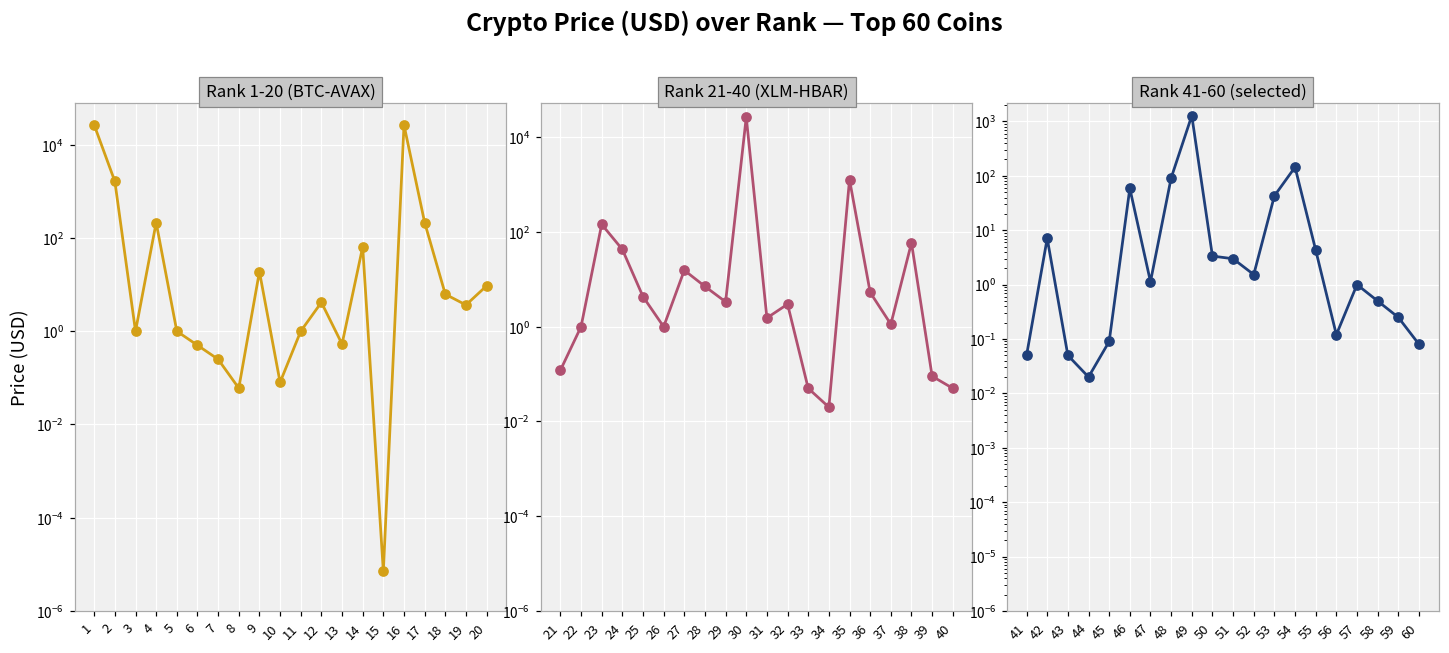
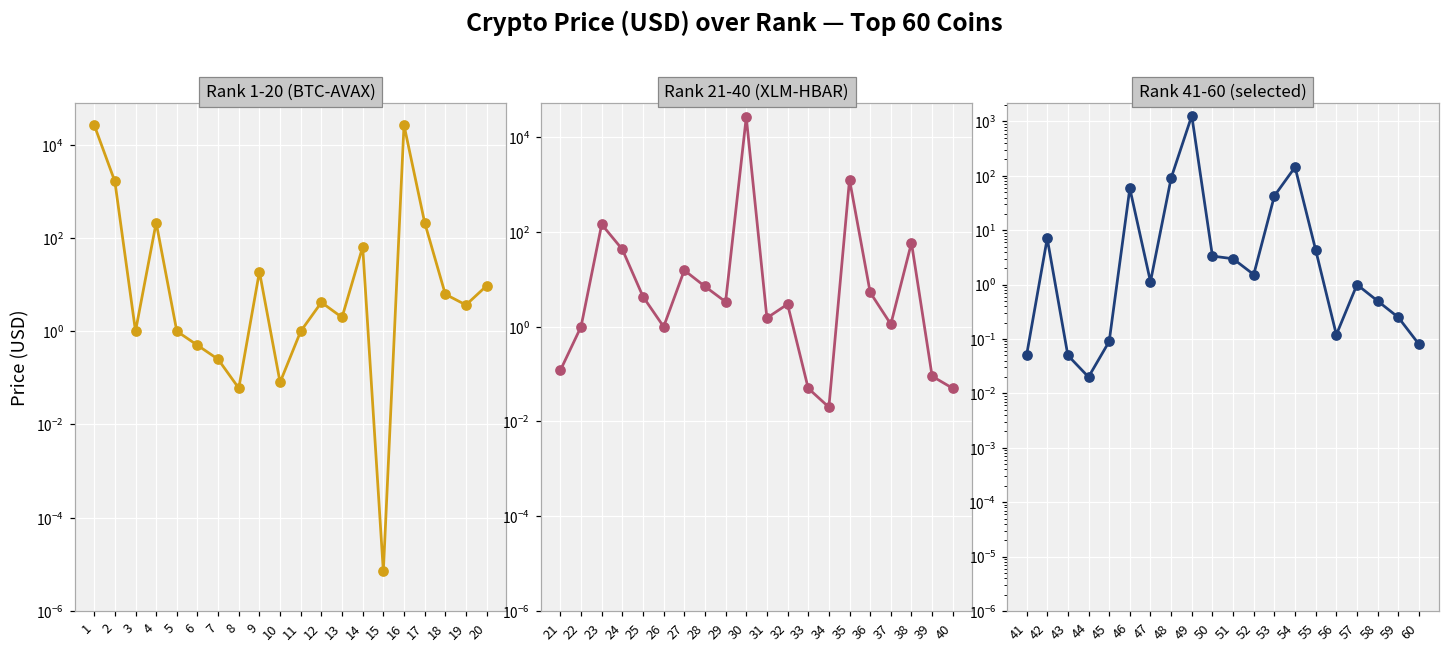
  {
    "Rank 1-20 (BTC-AVAX)": {
      "1": 30000,
      "2": 1600,
      "3": 1.0,
      "4": 200,
      "5": 1.0,
      "6": 0.5,
      "7": 0.3,
      "8": 0.06,
      "9": 20,
      "10": 0.08,
      "11": 1.0,
      "12": 4,
-     "13": 0.5,
+     "13": 2,
      "14": 60,
      "15": 0.000007,
      "16": 30000,
      "17": 200,
      "18": 6,
      "19": 4,
      "20": 9
    },
    "Rank 21-40 (XLM-HBAR)": {
      "21": 0.12,
      "22": 1.0,
      "23": 140,
      "24": 40,
      "25": 4,
      "26": 1.0,
      "27": 16,
      "28": 7,
      "29": 3,
      "30": 30000,
      "31": 1.5,
      "32": 3,
      "33": 0.05,
      "34": 0.02,
      "35": 1300,
      "36": 5,
      "37": 1.1,
      "38": 60,
      "39": 0.09,
      "40": 0.05
    },
    "Rank 41-60 (selected)": {
      "41": 0.05,
      "42": 7,
      "43": 0.05,
      "44": 0.020,
      "45": 0.09,
      "46": 60,
      "47": 1.1,
      "48": 90,
      "49": 1300,
      "50": 3,
      "51": 3,
      "52": 1.5,
      "53": 40,
      "54": 140,
      "55": 4,
      "56": 0.12,
      "57": 1.0,
      "58": 0.5,
      "59": 0.3,
      "60": 0.08
    }
  }
